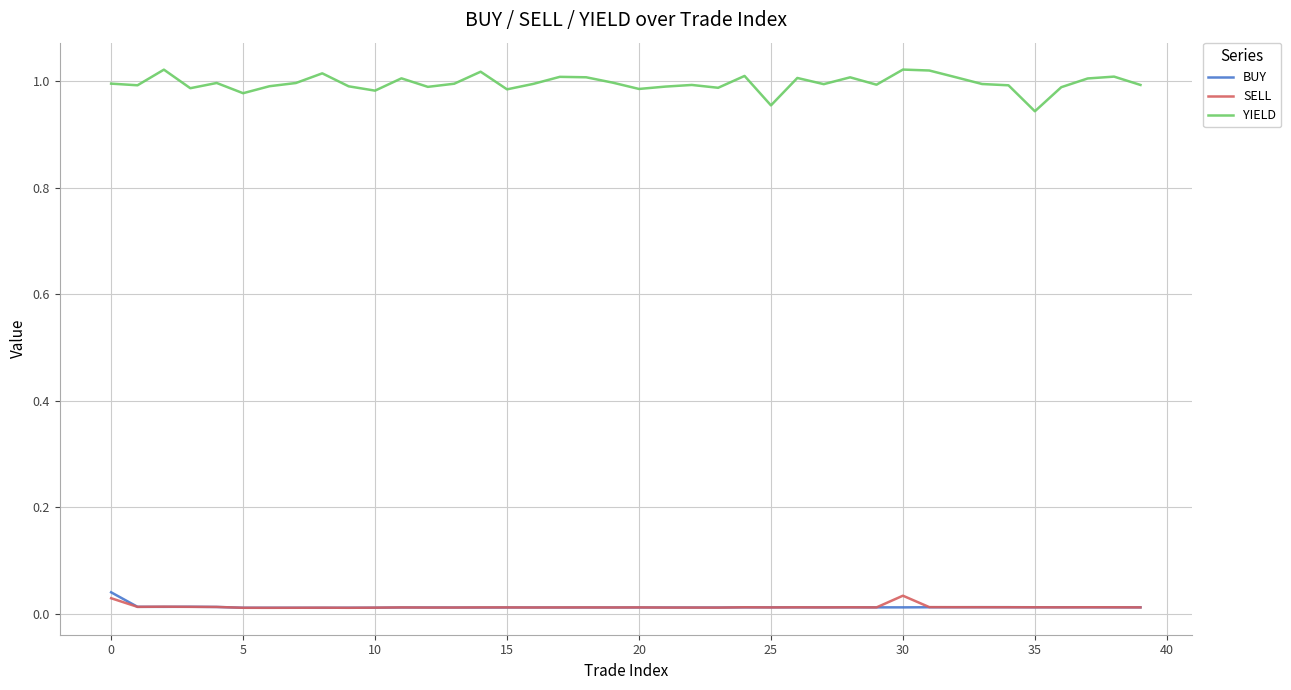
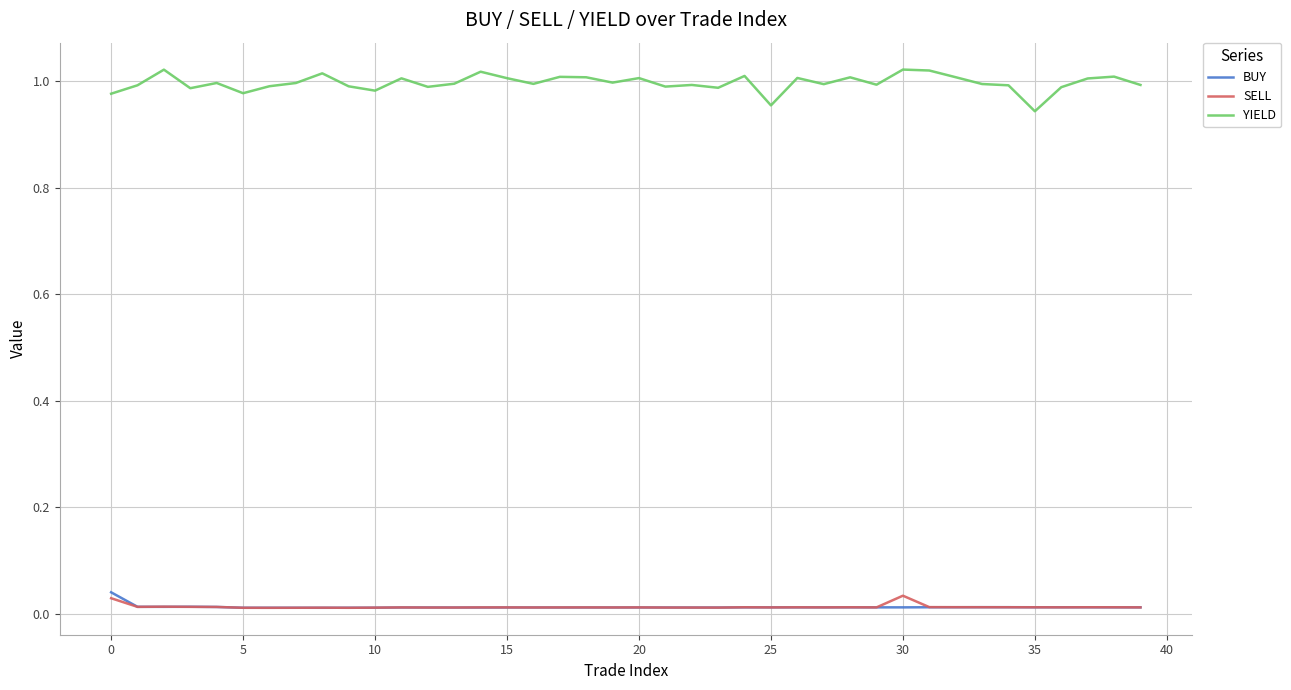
  {
    "BUY": {
      "0": 0.04,
      "30": 0.01
    },
    "SELL": {
      "0": 0.03,
      "30": 0.03
    },
    "YIELD": {
-     "0": 1.00,
+     "0": 0.98,
      "5": 0.98,
      "10": 0.98,
-     "15": 0.98,
-     "20": 0.99,
+     "15": 1.01,
+     "20": 1.01,
      "25": 0.95,
      "30": 1.02,
      "35": 0.94
    }
  }
